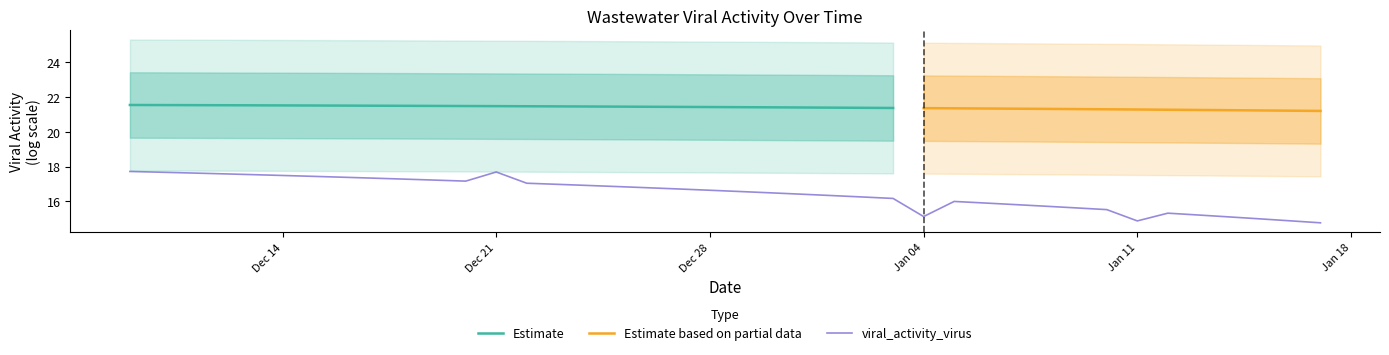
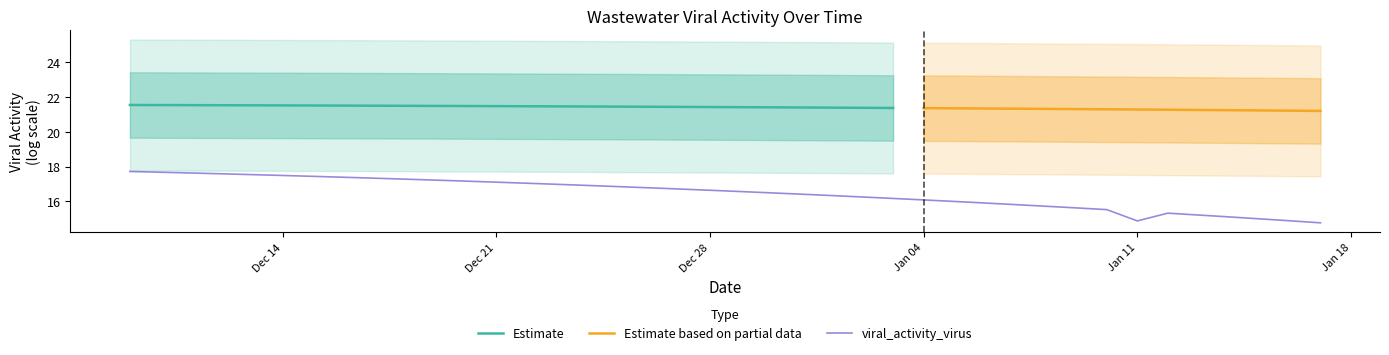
  {
    "viral_activity_virus": {
      "Dec 14": 17.5,
-     "Dec 21": 17.7,
+     "Dec 21": 17.1,
      "Dec 28": 16.6,
-     "Jan 04": 15.1,
+     "Jan 04": 16.1,
      "Jan 11": 14.9
    }
  }
